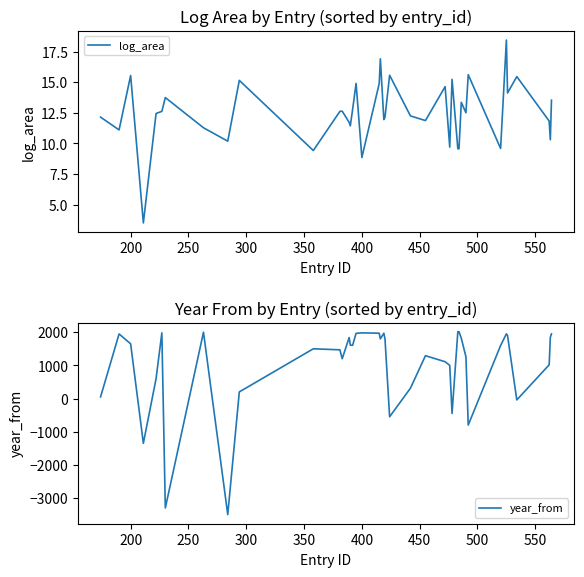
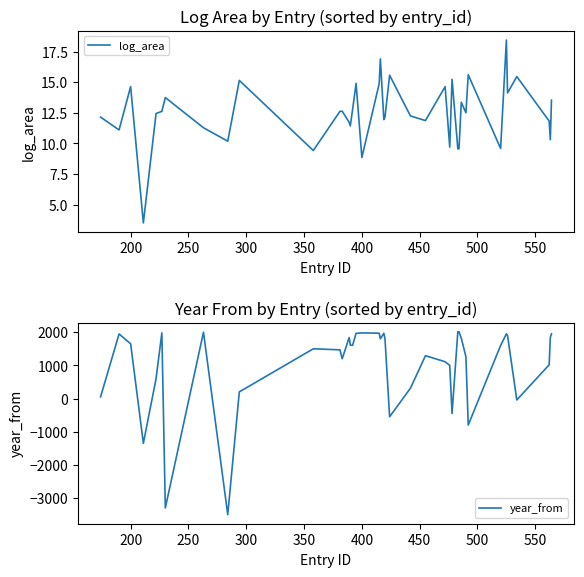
  {
    "Log Area by Entry (sorted by entry_id)": {
-     "200": 15.6,
+     "200": 14.6,
      "400": 8.8
    },
    "Year From by Entry (sorted by entry_id)": {
      "200": 1700,
      "400": 2000
    }
  }
